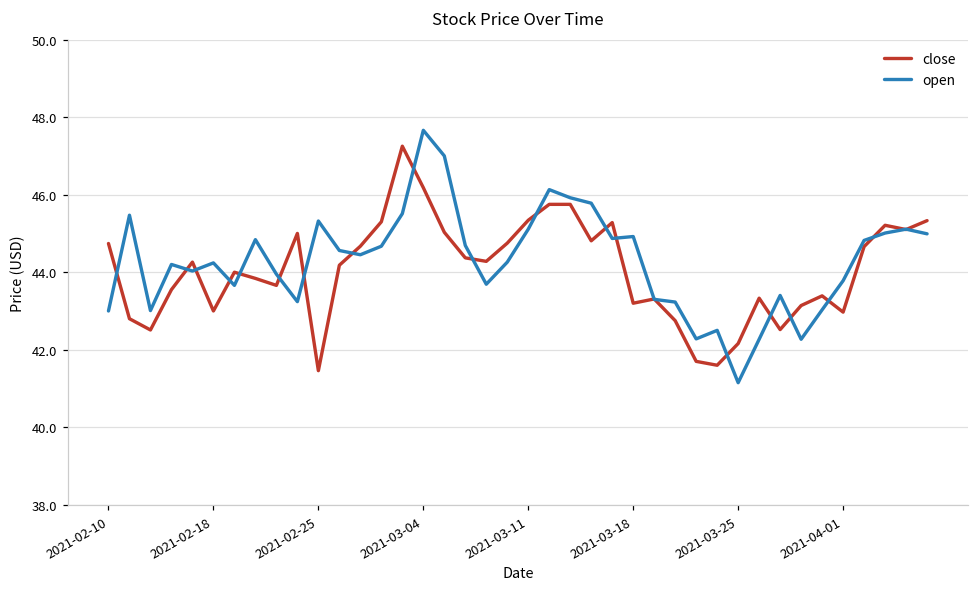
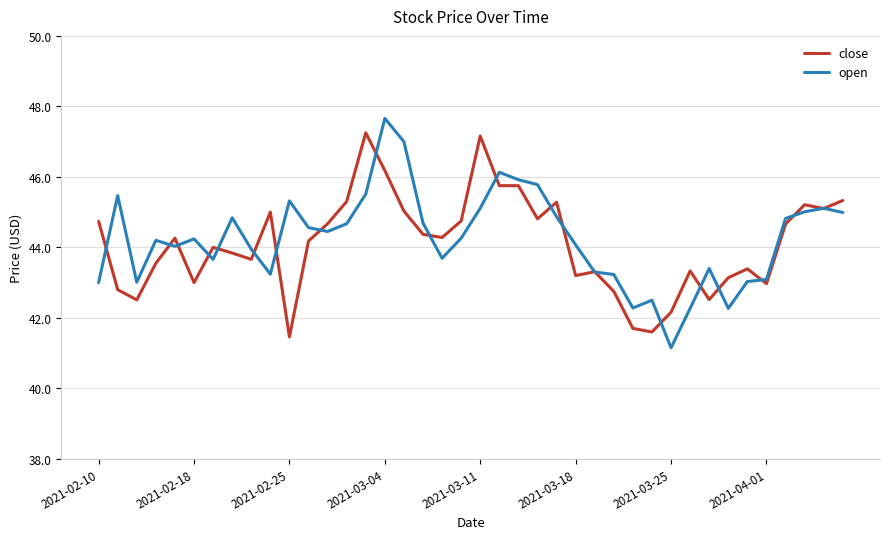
  {
    "close": {
      "2021-02-10": 44.7,
      "2021-02-18": 43.0,
      "2021-02-25": 41.5,
      "2021-03-04": 46.2,
-     "2021-03-11": 45.3,
+     "2021-03-11": 47.2,
      "2021-03-18": 43.2,
      "2021-03-25": 42.2,
      "2021-04-01": 43.0
    },
    "open": {
      "2021-02-10": 43.0,
      "2021-02-18": 44.2,
      "2021-02-25": 45.3,
      "2021-03-04": 47.7,
      "2021-03-11": 45.1,
-     "2021-03-18": 44.9,
+     "2021-03-18": 44.1,
      "2021-03-25": 41.2,
-     "2021-04-01": 43.8
+     "2021-04-01": 43.1
    }
  }
